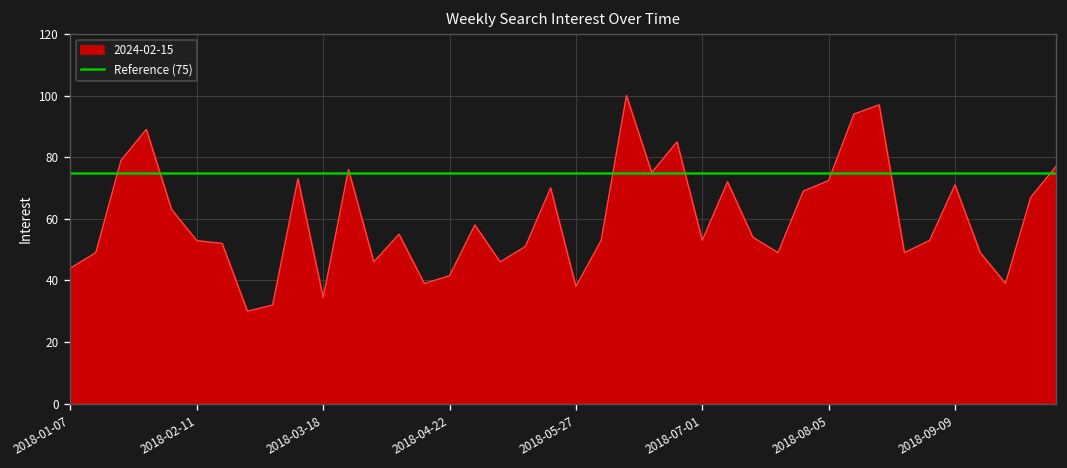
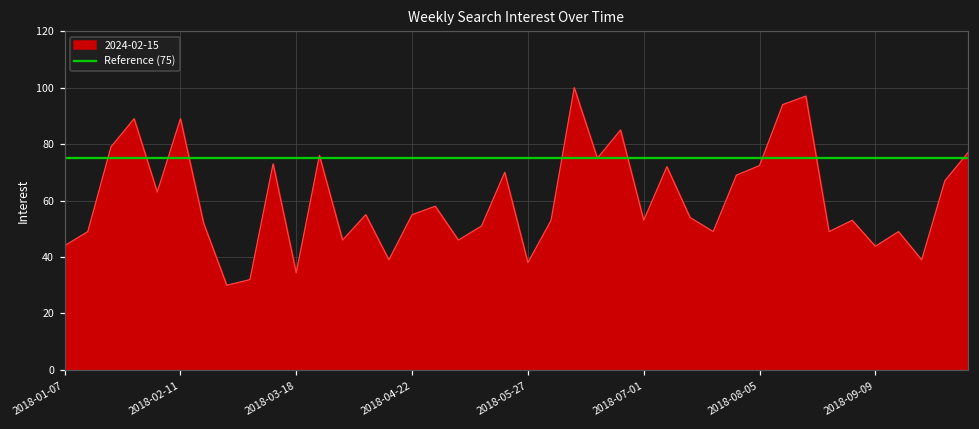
  {
    "2018-01-07": 44,
-   "2018-02-11": 53,
+   "2018-02-11": 89,
    "2018-03-18": 34,
-   "2018-04-22": 42,
+   "2018-04-22": 55,
    "2018-05-27": 38,
    "2018-07-01": 53,
    "2018-08-05": 72,
-   "2018-09-09": 71
+   "2018-09-09": 44
  }
